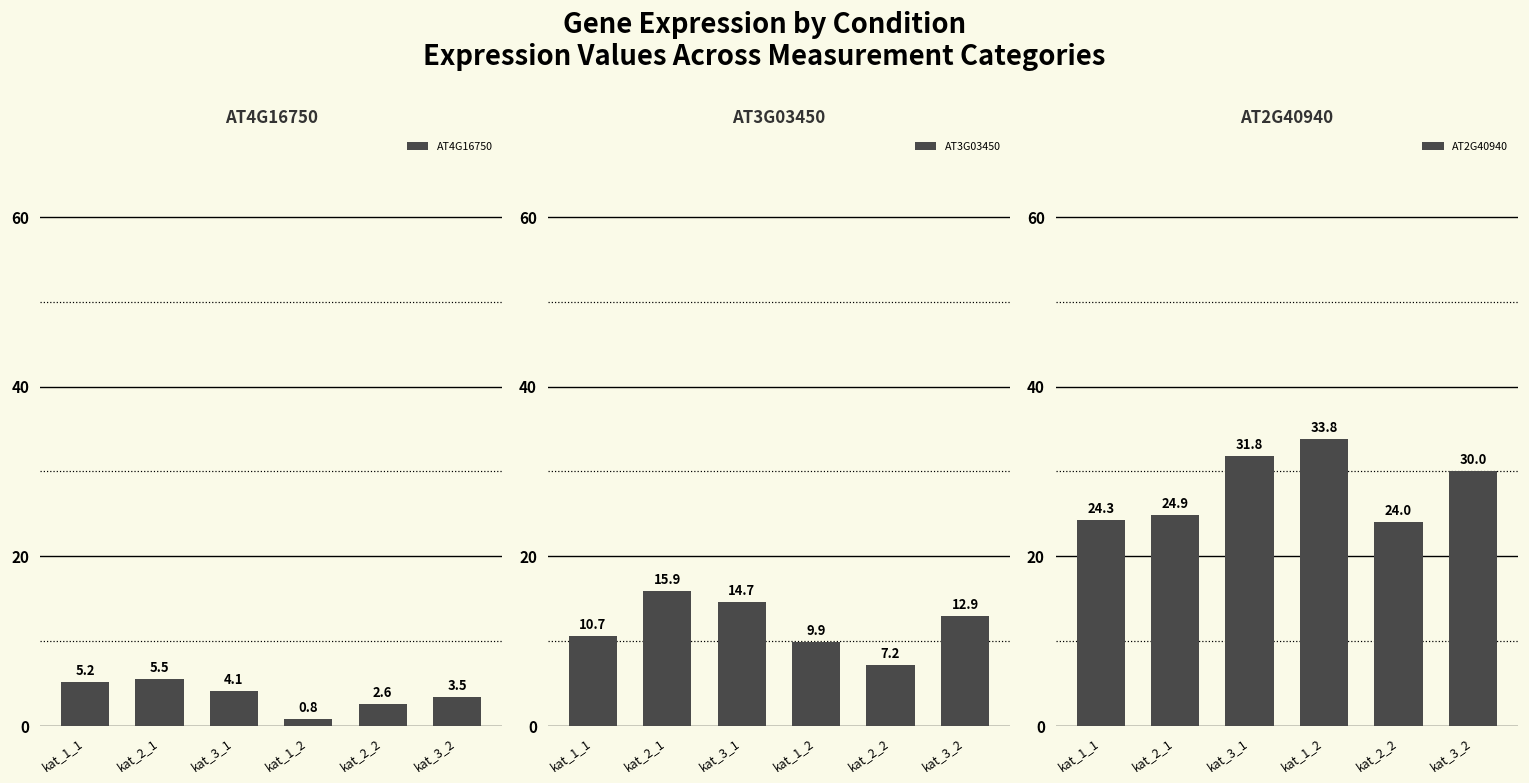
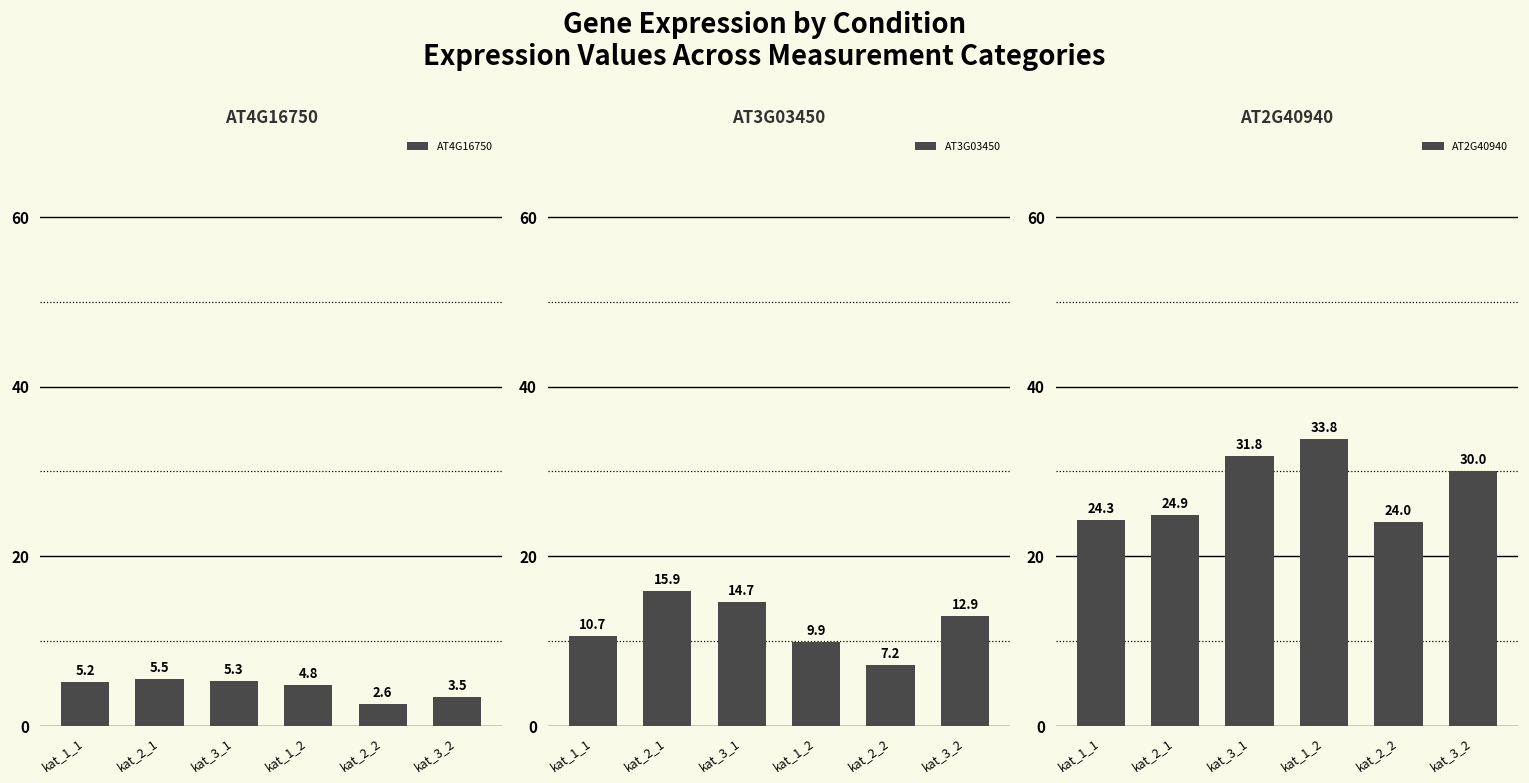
  {
    "AT4G16750": {
      "kat_1_1": 5.2,
      "kat_2_1": 5.5,
-     "kat_3_1": 4.1,
-     "kat_1_2": 0.8,
+     "kat_3_1": 5.3,
+     "kat_1_2": 4.8,
      "kat_2_2": 2.6,
      "kat_3_2": 3.5
    },
    "AT3G03450": {
      "kat_1_1": 10.7,
      "kat_2_1": 15.9,
      "kat_3_1": 14.7,
      "kat_1_2": 9.9,
      "kat_2_2": 7.2,
      "kat_3_2": 12.9
    },
    "AT2G40940": {
      "kat_1_1": 24.3,
      "kat_2_1": 24.9,
      "kat_3_1": 31.8,
      "kat_1_2": 33.8,
      "kat_2_2": 24.0,
      "kat_3_2": 30.0
    }
  }
